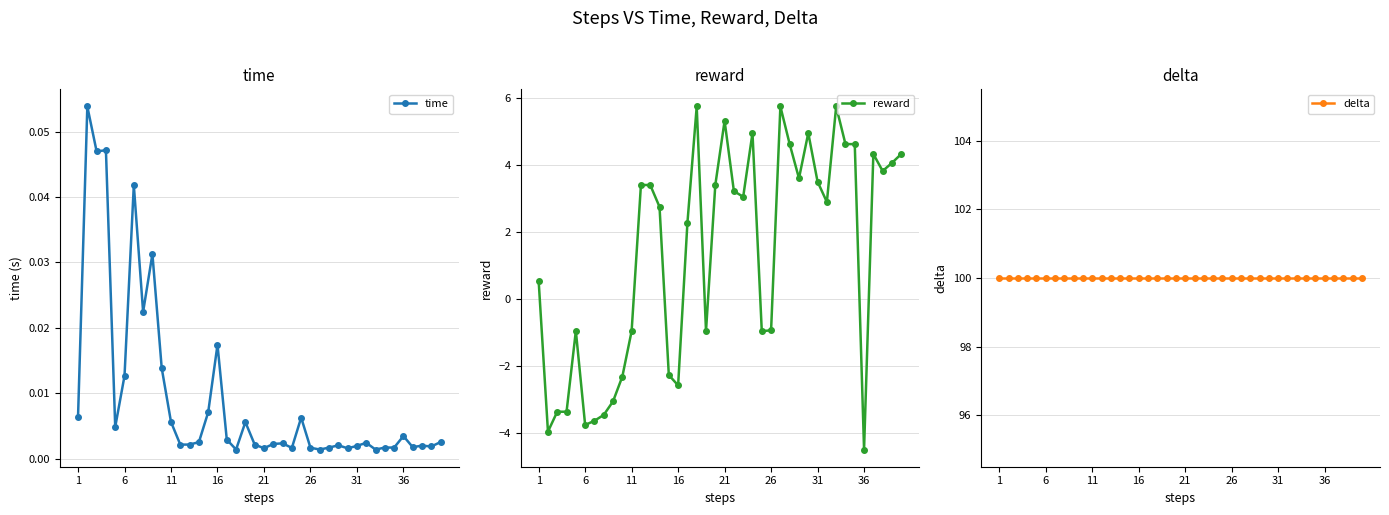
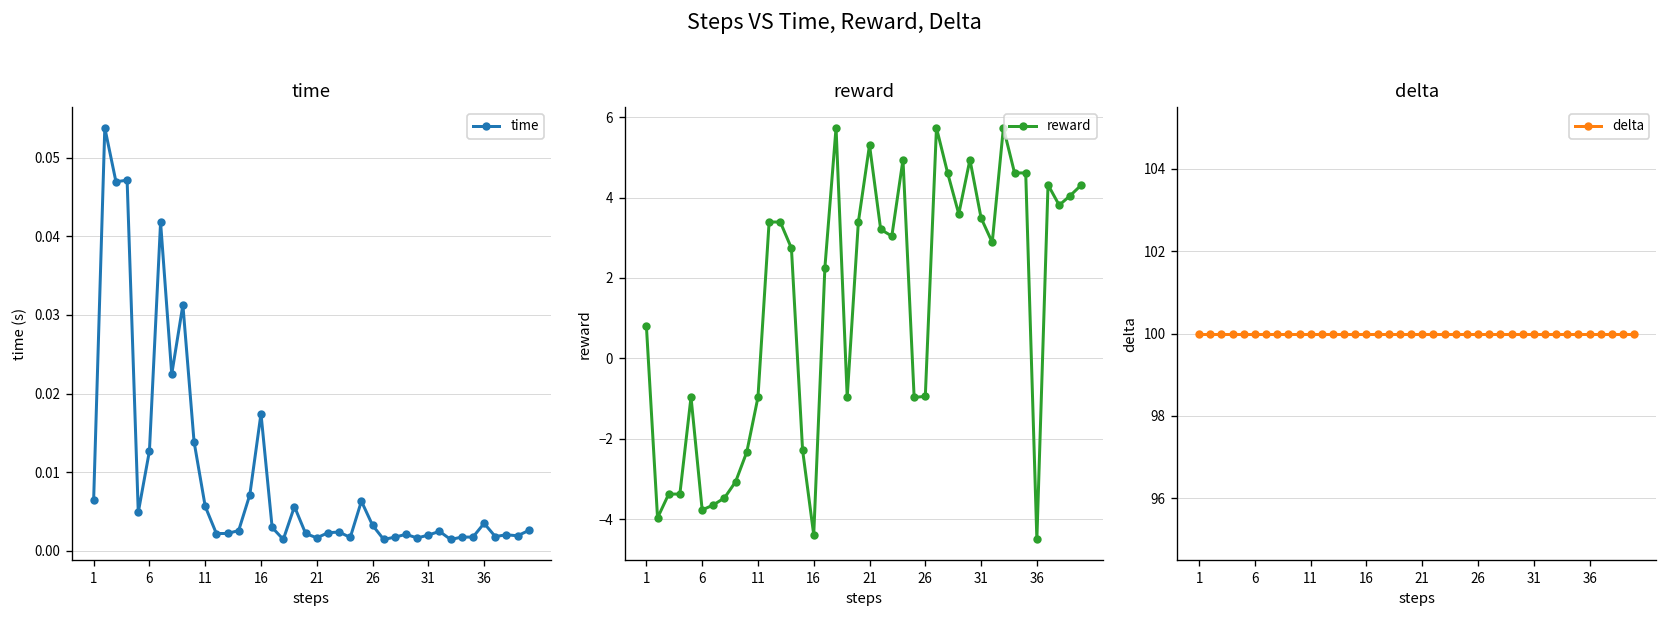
  {
    "time": {
      "1": 0.006,
      "6": 0.013,
      "11": 0.006,
      "16": 0.017,
      "21": 0.002,
-     "26": 0.002,
+     "26": 0.003,
      "31": 0.002,
      "36": 0.003
    },
    "reward": {
-     "1": 0.5,
+     "1": 0.8,
      "6": -3.8,
      "11": -1.0,
-     "16": -2.6,
+     "16": -4.4,
      "21": 5.3,
      "26": -0.9,
      "31": 3.5,
      "36": -4.5
    },
    "delta": {
      "1": 100.0,
      "6": 100.0,
      "11": 100.0,
      "16": 100.0,
      "21": 100.0,
      "26": 100.0,
      "31": 100.0,
      "36": 100.0
    }
  }
